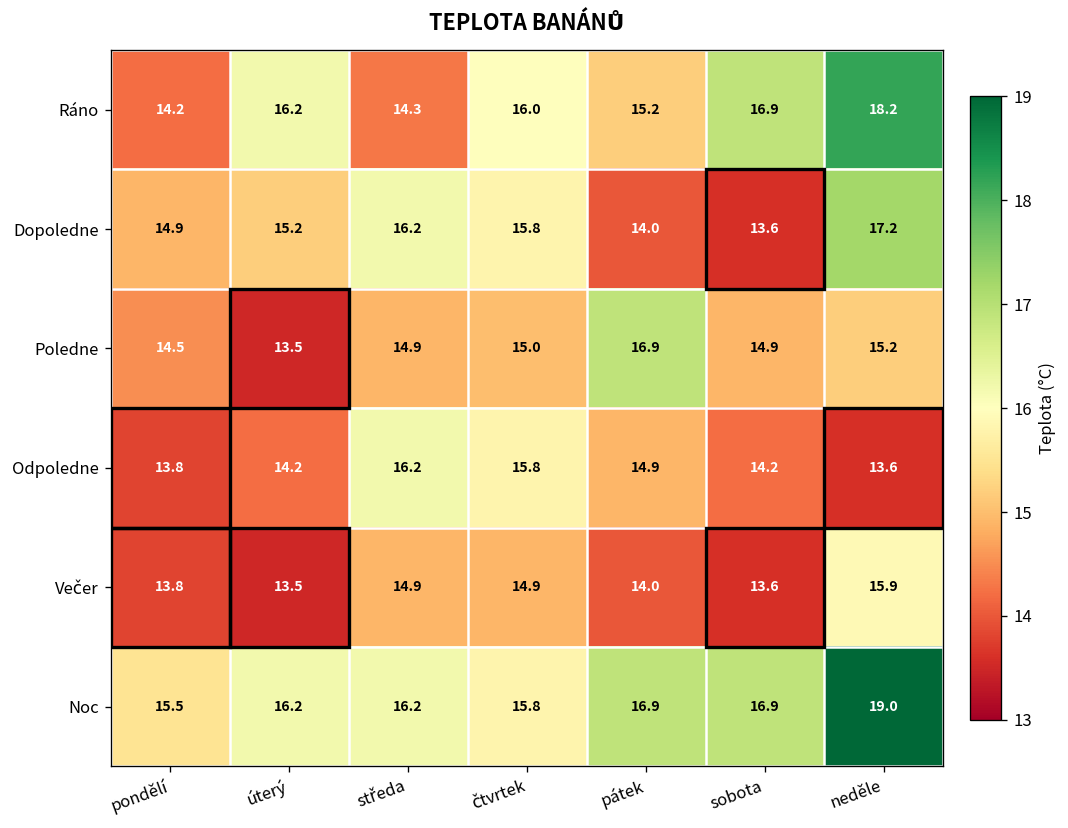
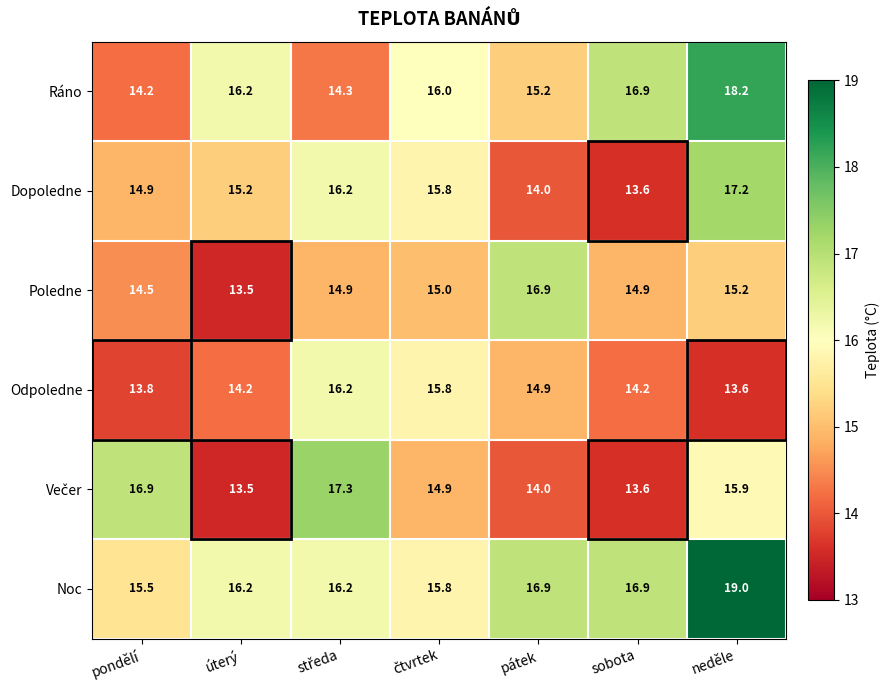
  {
    "Ráno": {
      "pondělí": 14.2,
      "úterý": 16.2,
      "středa": 14.3,
      "čtvrtek": 16.0,
      "pátek": 15.2,
      "sobota": 16.9,
      "neděle": 18.2
    },
    "Dopoledne": {
      "pondělí": 14.9,
      "úterý": 15.2,
      "středa": 16.2,
      "čtvrtek": 15.8,
      "pátek": 14.0,
      "sobota": 13.6,
      "neděle": 17.2
    },
    "Poledne": {
      "pondělí": 14.5,
      "úterý": 13.5,
      "středa": 14.9,
      "čtvrtek": 15.0,
      "pátek": 16.9,
      "sobota": 14.9,
      "neděle": 15.2
    },
    "Odpoledne": {
      "pondělí": 13.8,
      "úterý": 14.2,
      "středa": 16.2,
      "čtvrtek": 15.8,
      "pátek": 14.9,
      "sobota": 14.2,
      "neděle": 13.6
    },
    "Večer": {
-     "pondělí": 13.8,
+     "pondělí": 16.9,
      "úterý": 13.5,
-     "středa": 14.9,
+     "středa": 17.3,
      "čtvrtek": 14.9,
      "pátek": 14.0,
      "sobota": 13.6,
      "neděle": 15.9
    },
    "Noc": {
      "pondělí": 15.5,
      "úterý": 16.2,
      "středa": 16.2,
      "čtvrtek": 15.8,
      "pátek": 16.9,
      "sobota": 16.9,
      "neděle": 19.0
    }
  }
